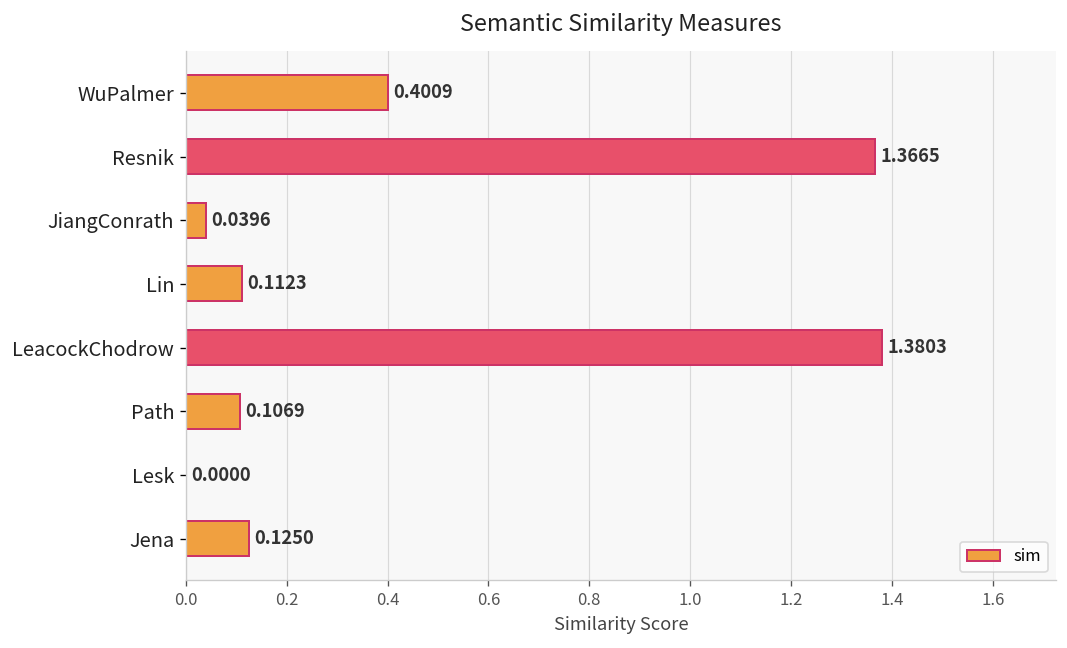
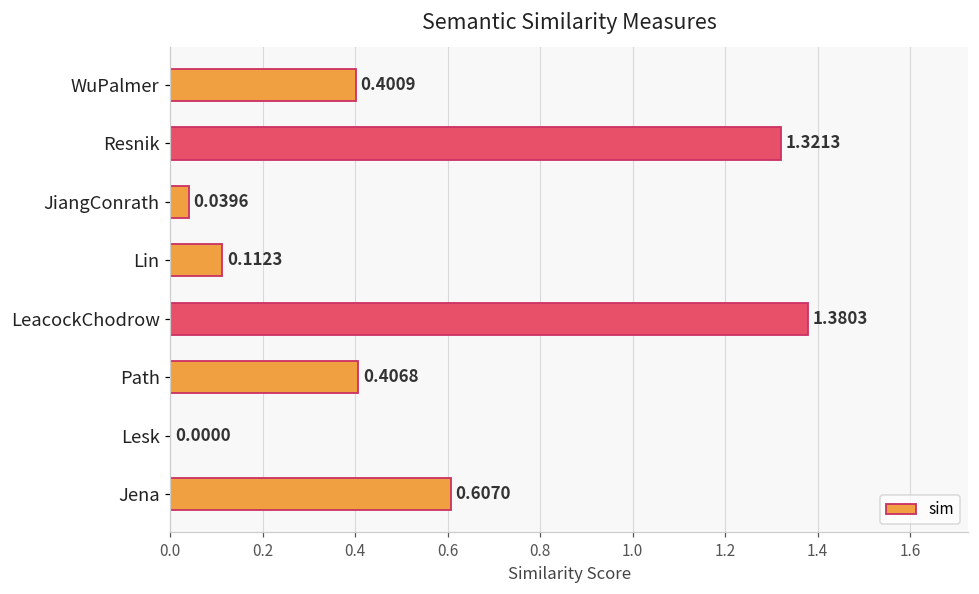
  {
    "WuPalmer": 0.4009,
-   "Resnik": 1.3665,
+   "Resnik": 1.3213,
    "JiangConrath": 0.0396,
    "Lin": 0.1123,
    "LeacockChodrow": 1.3803,
-   "Path": 0.1069,
+   "Path": 0.4068,
    "Lesk": 0.0000,
-   "Jena": 0.1250
+   "Jena": 0.6070
  }
